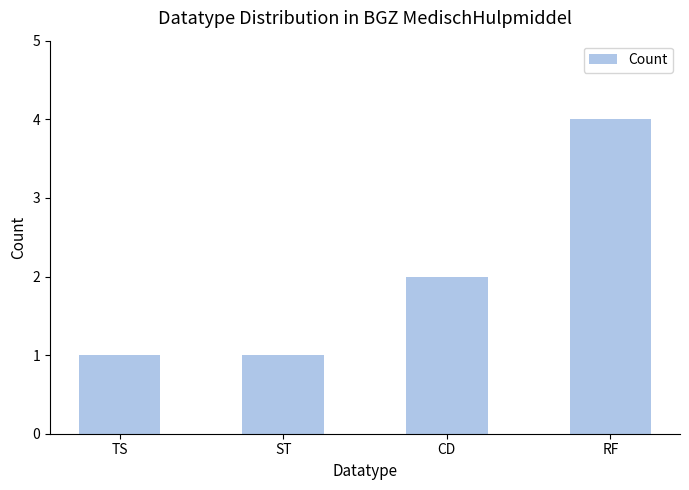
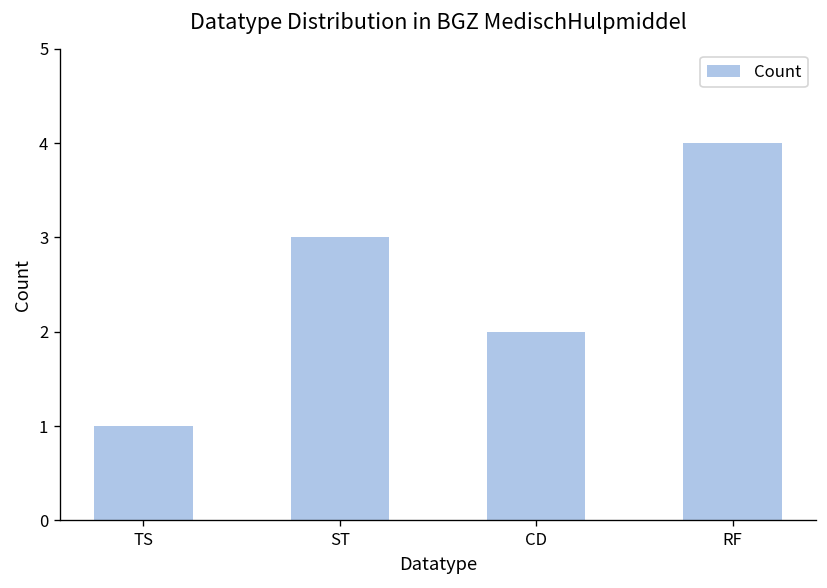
  {
    "TS": 1,
-   "ST": 1,
+   "ST": 3,
    "CD": 2,
    "RF": 4
  }
